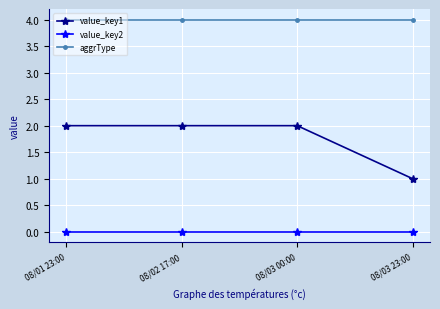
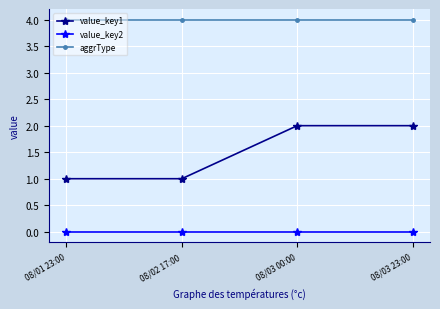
  {
    "value_key1": {
-     "08/01 23:00": 2,
-     "08/02 17:00": 2,
+     "08/01 23:00": 1,
+     "08/02 17:00": 1,
      "08/03 00:00": 2,
-     "08/03 23:00": 1
+     "08/03 23:00": 2
    },
    "value_key2": {
      "08/01 23:00": 0,
      "08/02 17:00": 0,
      "08/03 00:00": 0,
      "08/03 23:00": 0
    },
    "aggrType": {
      "08/02 17:00": 4,
      "08/03 00:00": 4,
      "08/03 23:00": 4
    }
  }
